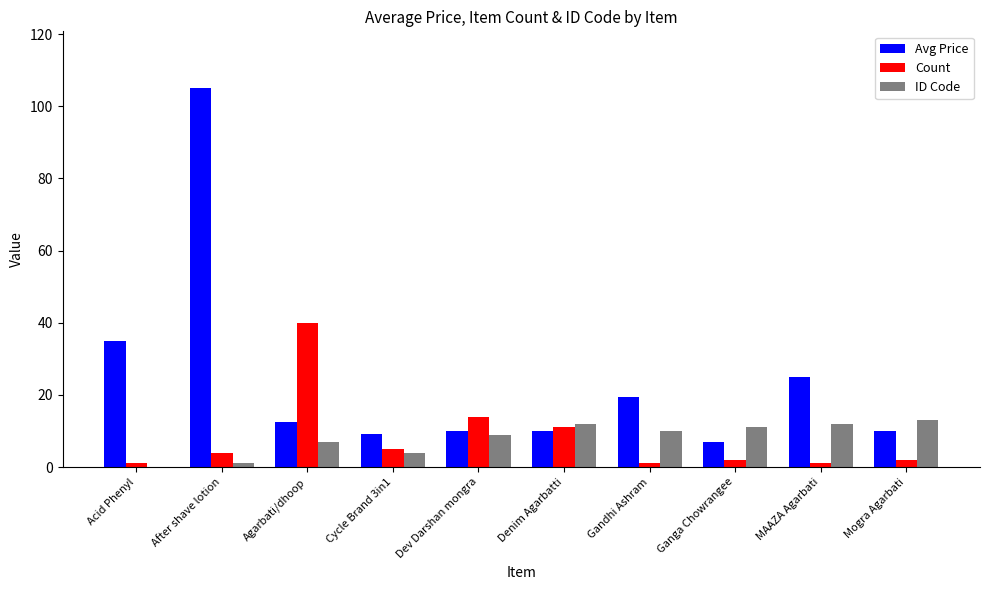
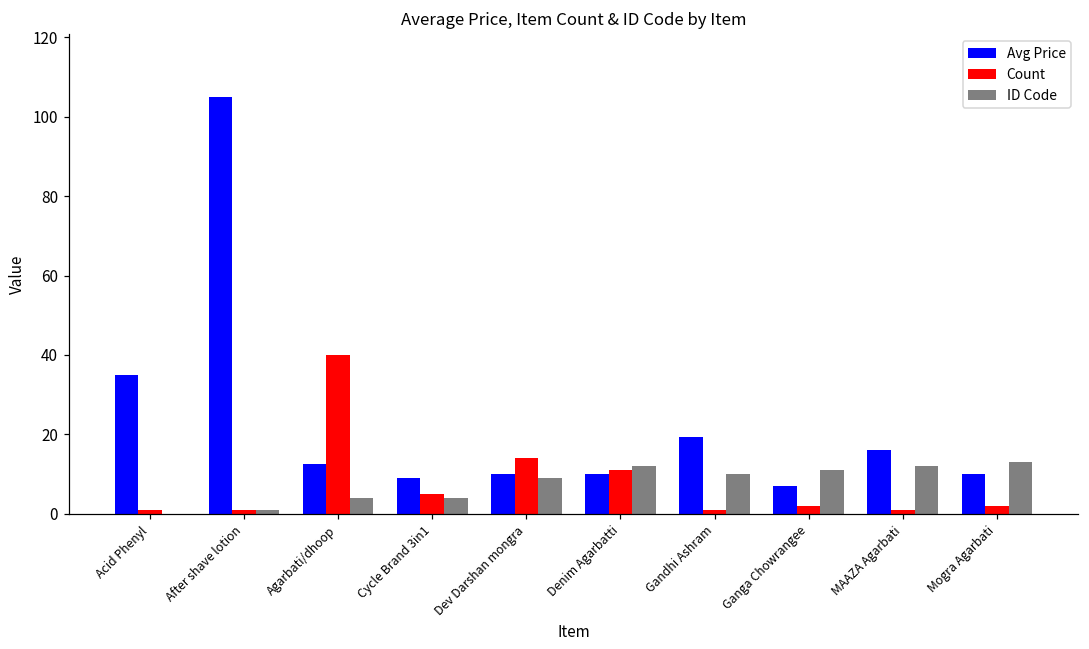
  {
    "Avg Price": {
      "Acid Phenyl": 35,
      "After shave lotion": 105,
      "Agarbati/dhoop": 13,
      "Cycle Brand 3in1": 9,
      "Dev Darshan mongra": 10,
      "Denim Agarbatti": 10,
      "Gandhi Ashram": 19,
      "Ganga Chowrangee": 7,
-     "MAAZA Agarbati": 25,
+     "MAAZA Agarbati": 16,
      "Mogra Agarbati": 10
    },
    "Count": {
      "Acid Phenyl": 1,
-     "After shave lotion": 4,
+     "After shave lotion": 1,
      "Agarbati/dhoop": 40,
      "Cycle Brand 3in1": 5,
      "Dev Darshan mongra": 14,
      "Denim Agarbatti": 11,
      "Gandhi Ashram": 1,
      "Ganga Chowrangee": 2,
      "MAAZA Agarbati": 1,
      "Mogra Agarbati": 2
    },
    "ID Code": {
      "Acid Phenyl": 0,
      "After shave lotion": 1,
-     "Agarbati/dhoop": 7,
+     "Agarbati/dhoop": 4,
      "Cycle Brand 3in1": 4,
      "Dev Darshan mongra": 9,
      "Denim Agarbatti": 12,
      "Gandhi Ashram": 10,
      "Ganga Chowrangee": 11,
      "MAAZA Agarbati": 12,
      "Mogra Agarbati": 13
    }
  }
